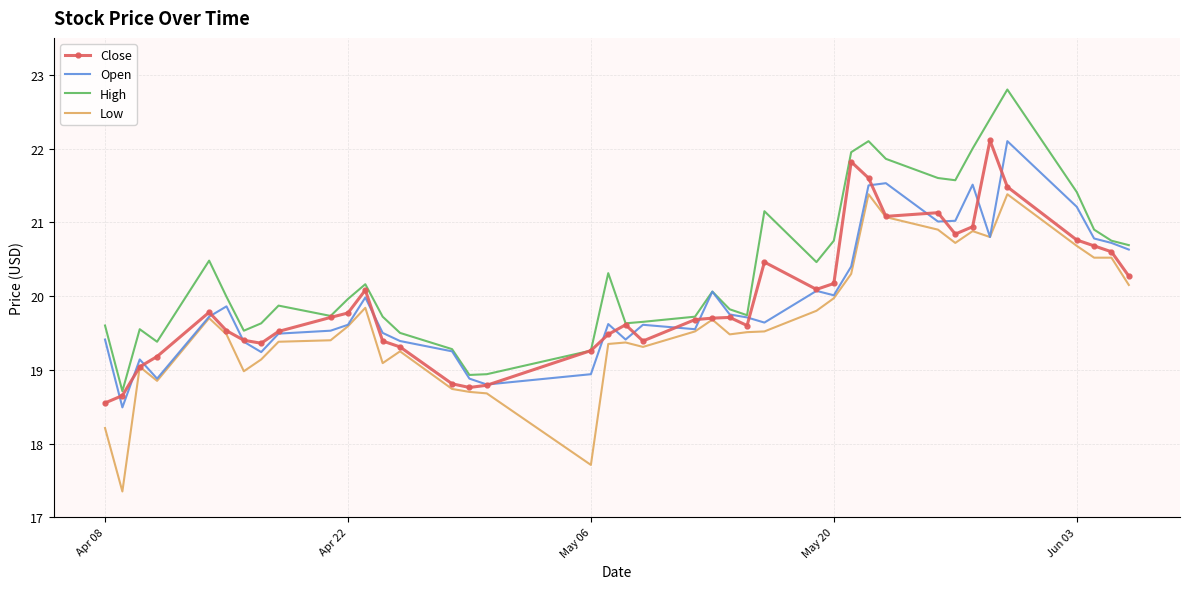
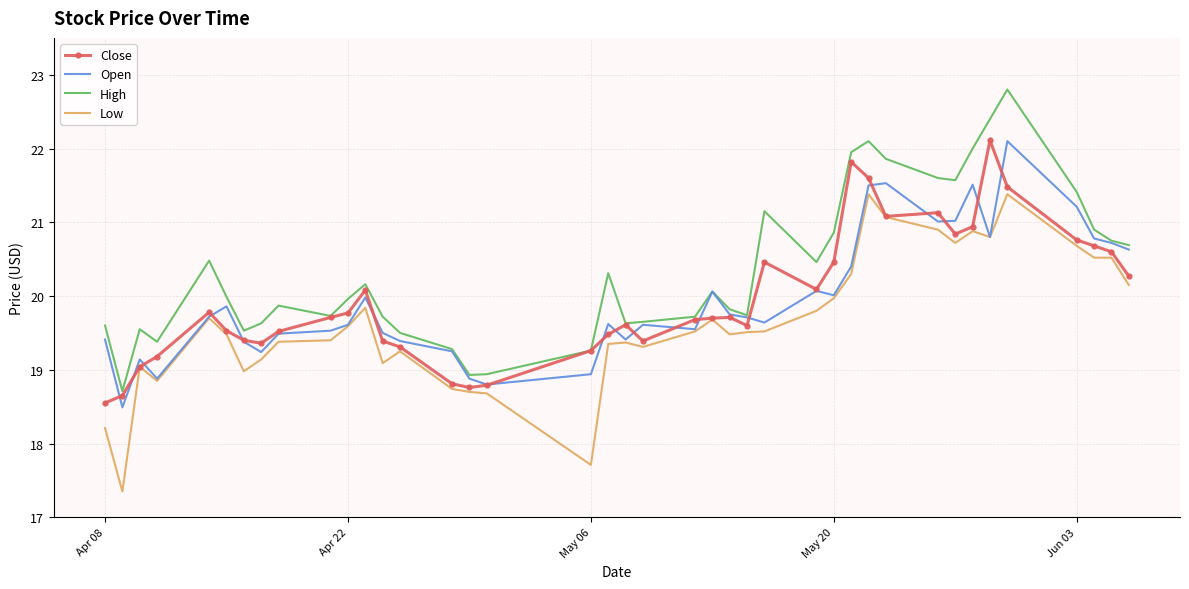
  {
    "Close": {
      "Apr 08": 18.6,
      "Apr 22": 19.8,
-     "May 20": 20.2,
+     "May 20": 20.5,
      "Jun 03": 20.8
    },
    "Open": {
      "Apr 08": 19.4,
      "May 06": 18.9,
      "May 20": 20.0,
      "Jun 03": 21.2
    },
    "High": {
      "Apr 08": 19.6,
      "Apr 22": 20.0,
-     "May 20": 20.8,
+     "May 20": 20.9,
      "Jun 03": 21.4
    },
    "Low": {
      "Apr 08": 18.2,
      "May 06": 17.7,
      "May 20": 20.0,
      "Jun 03": 20.7
    }
  }
